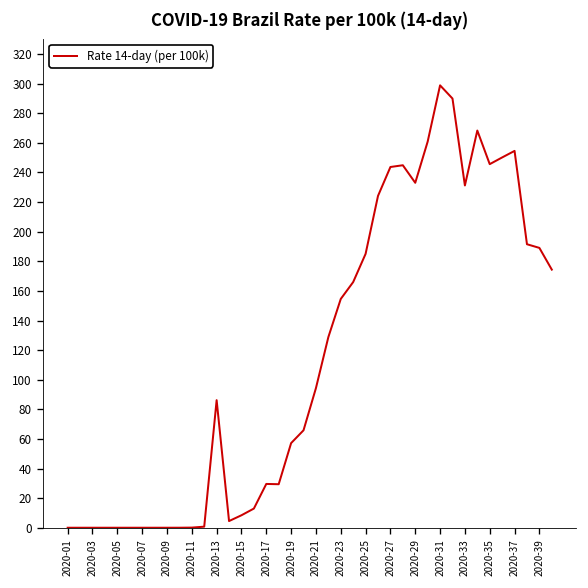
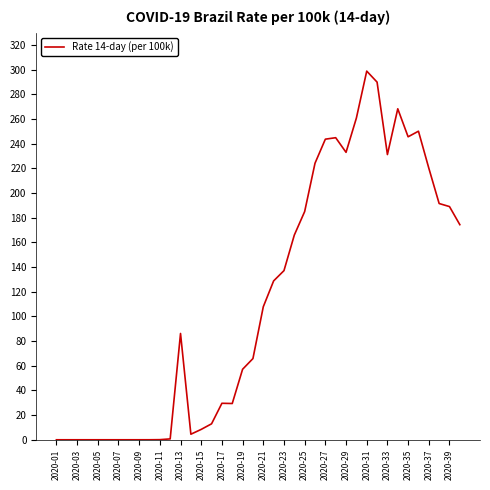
  {
    "2020-01": 0,
    "2020-03": 0,
    "2020-05": 0,
    "2020-07": 0,
    "2020-09": 0,
    "2020-11": 0,
    "2020-13": 86,
    "2020-15": 8,
    "2020-17": 30,
    "2020-19": 57,
-   "2020-21": 94,
-   "2020-23": 155,
+   "2020-21": 108,
+   "2020-23": 137,
    "2020-25": 185,
    "2020-27": 244,
    "2020-29": 233,
    "2020-31": 299,
    "2020-33": 231,
    "2020-35": 246,
-   "2020-37": 255,
+   "2020-37": 220,
    "2020-39": 189
  }
